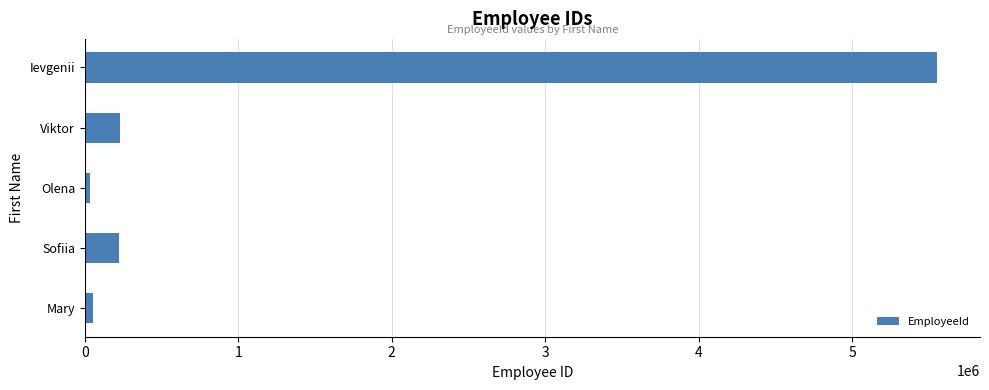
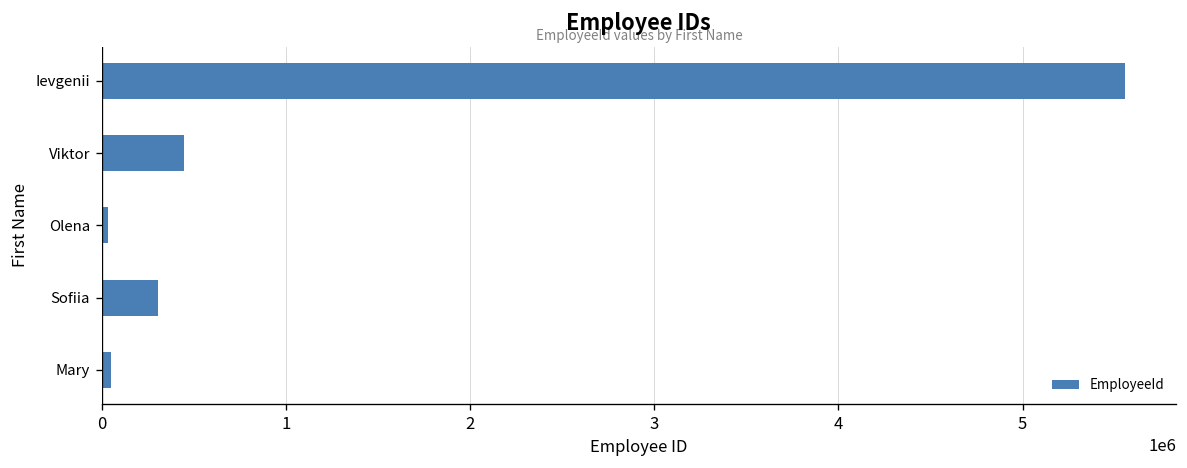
  {
    "Ievgenii": 5560000,
-   "Viktor": 230000,
+   "Viktor": 440000,
    "Olena": 30000,
-   "Sofiia": 220000,
+   "Sofiia": 300000,
    "Mary": 50000
  }
